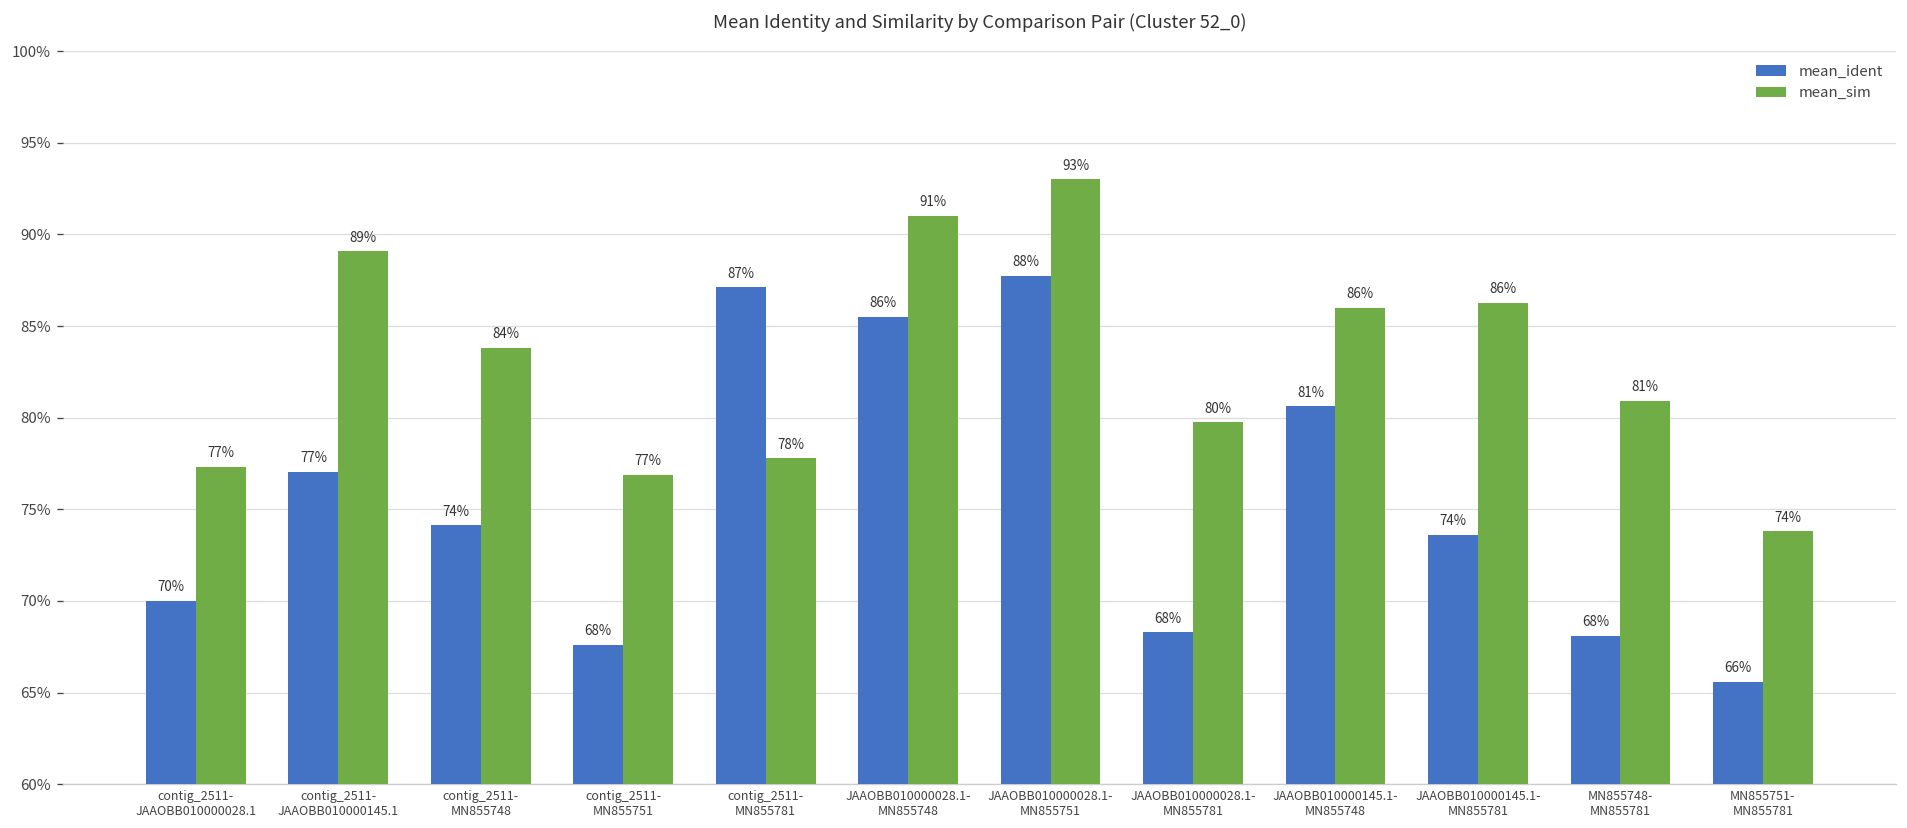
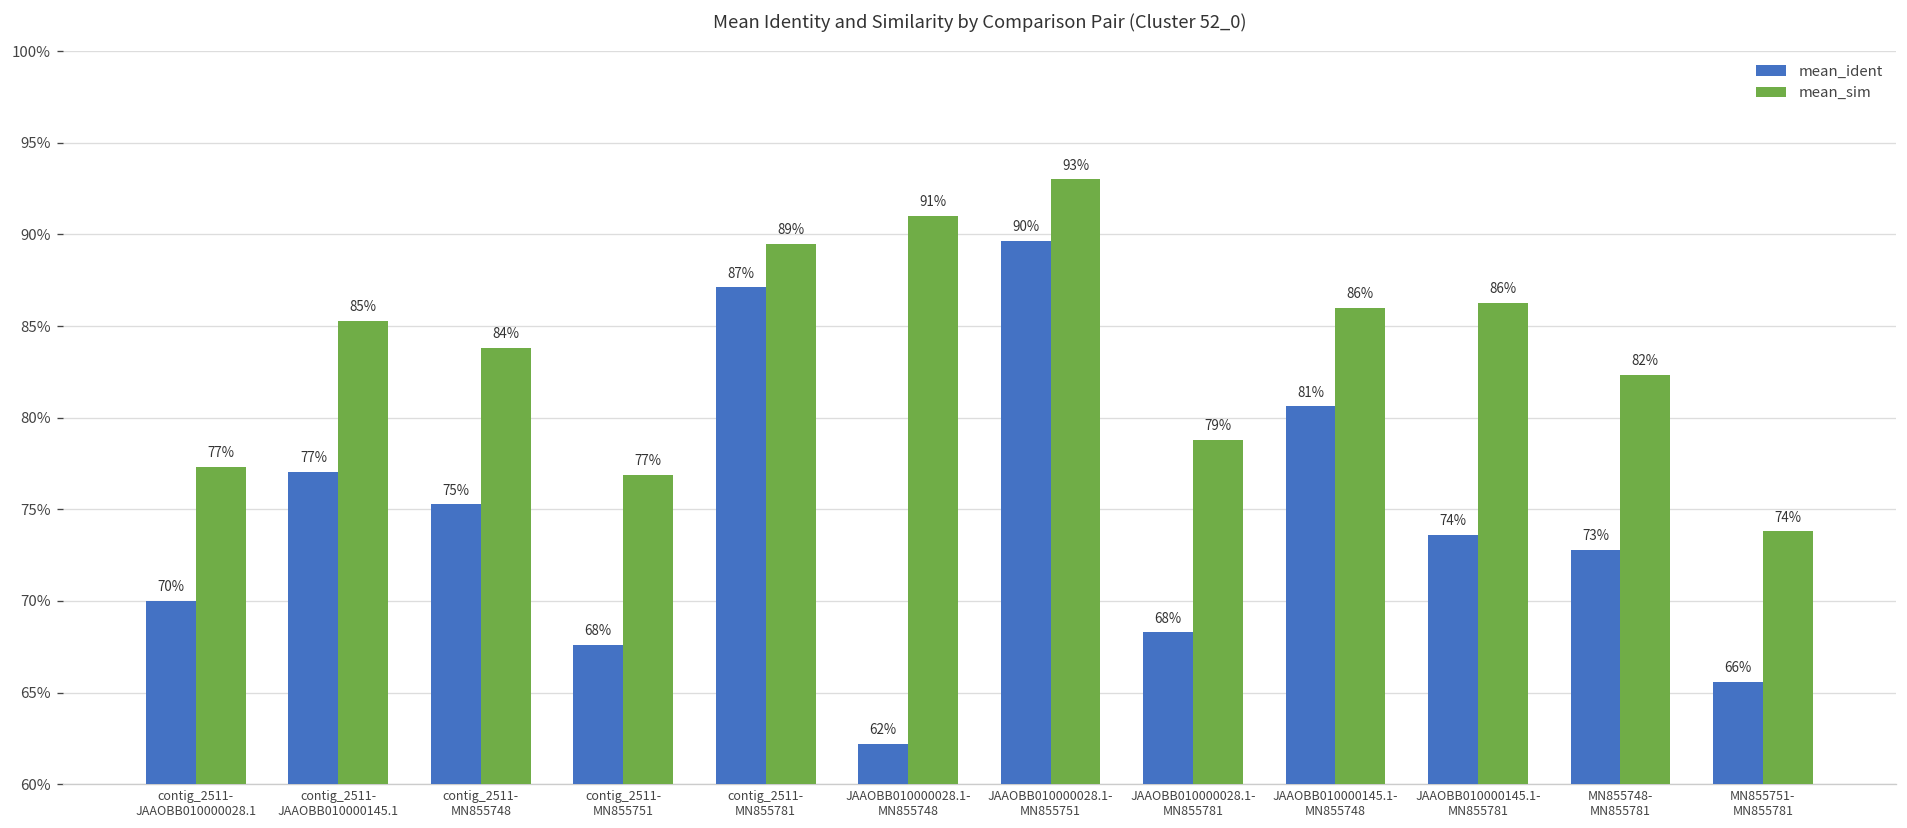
  {
    "mean_ident": {
      "contig_2511- JAAOBB010000028.1": "70%",
      "contig_2511- JAAOBB010000145.1": "77%",
-     "contig_2511- MN855748": "74%",
+     "contig_2511- MN855748": "75%",
      "contig_2511- MN855751": "68%",
      "contig_2511- MN855781": "87%",
-     "JAAOBB010000028.1- MN855748": "86%",
-     "JAAOBB010000028.1- MN855751": "88%",
+     "JAAOBB010000028.1- MN855748": "62%",
+     "JAAOBB010000028.1- MN855751": "90%",
      "JAAOBB010000028.1- MN855781": "68%",
      "JAAOBB010000145.1- MN855748": "81%",
      "JAAOBB010000145.1- MN855781": "74%",
-     "MN855748- MN855781": "68%",
+     "MN855748- MN855781": "73%",
      "MN855751- MN855781": "66%"
    },
    "mean_sim": {
      "contig_2511- JAAOBB010000028.1": "77%",
-     "contig_2511- JAAOBB010000145.1": "89%",
+     "contig_2511- JAAOBB010000145.1": "85%",
      "contig_2511- MN855748": "84%",
      "contig_2511- MN855751": "77%",
-     "contig_2511- MN855781": "78%",
+     "contig_2511- MN855781": "89%",
      "JAAOBB010000028.1- MN855748": "91%",
      "JAAOBB010000028.1- MN855751": "93%",
-     "JAAOBB010000028.1- MN855781": "80%",
+     "JAAOBB010000028.1- MN855781": "79%",
      "JAAOBB010000145.1- MN855748": "86%",
      "JAAOBB010000145.1- MN855781": "86%",
-     "MN855748- MN855781": "81%",
+     "MN855748- MN855781": "82%",
      "MN855751- MN855781": "74%"
    }
  }
